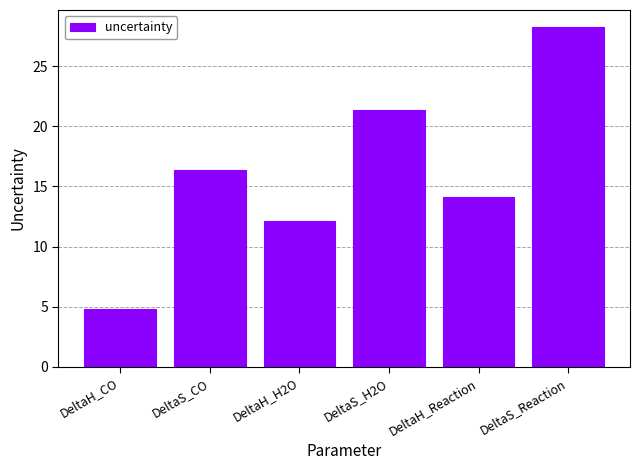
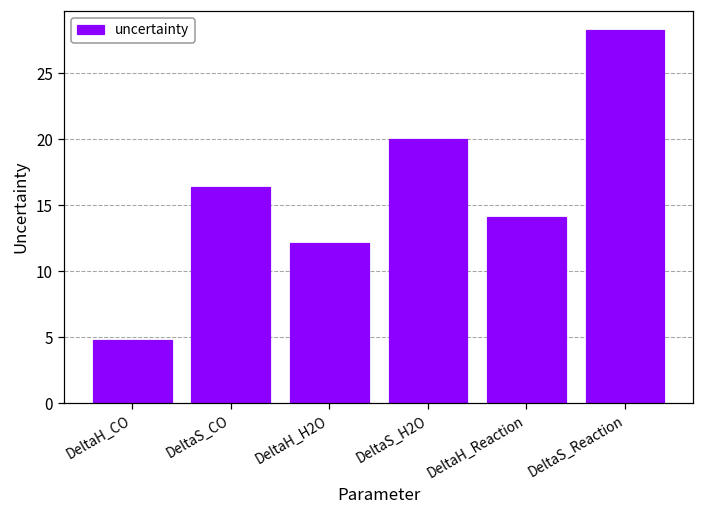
  {
    "DeltaH_CO": 4.8,
    "DeltaS_CO": 16.4,
    "DeltaH_H2O": 12.1,
-   "DeltaS_H2O": 21.4,
+   "DeltaS_H2O": 20.0,
    "DeltaH_Reaction": 14.1,
    "DeltaS_Reaction": 28.3
  }
